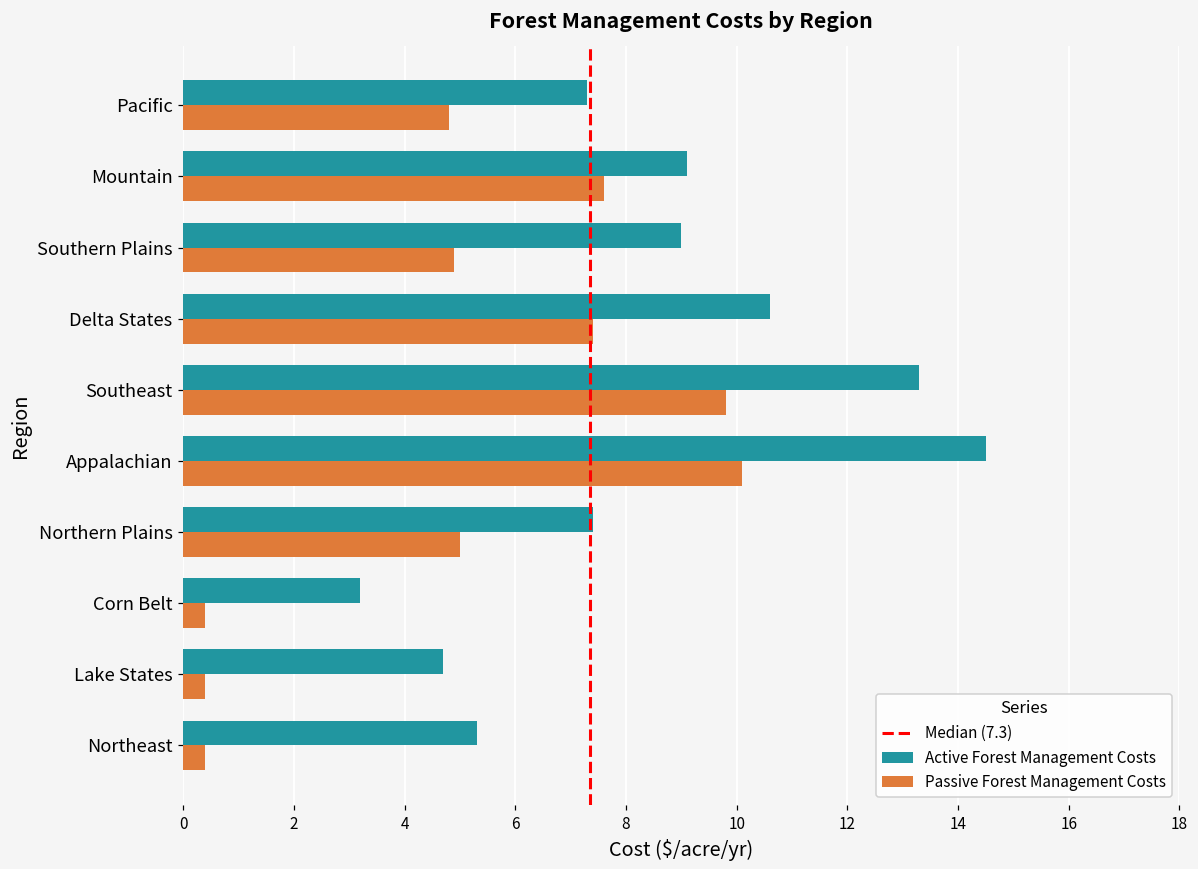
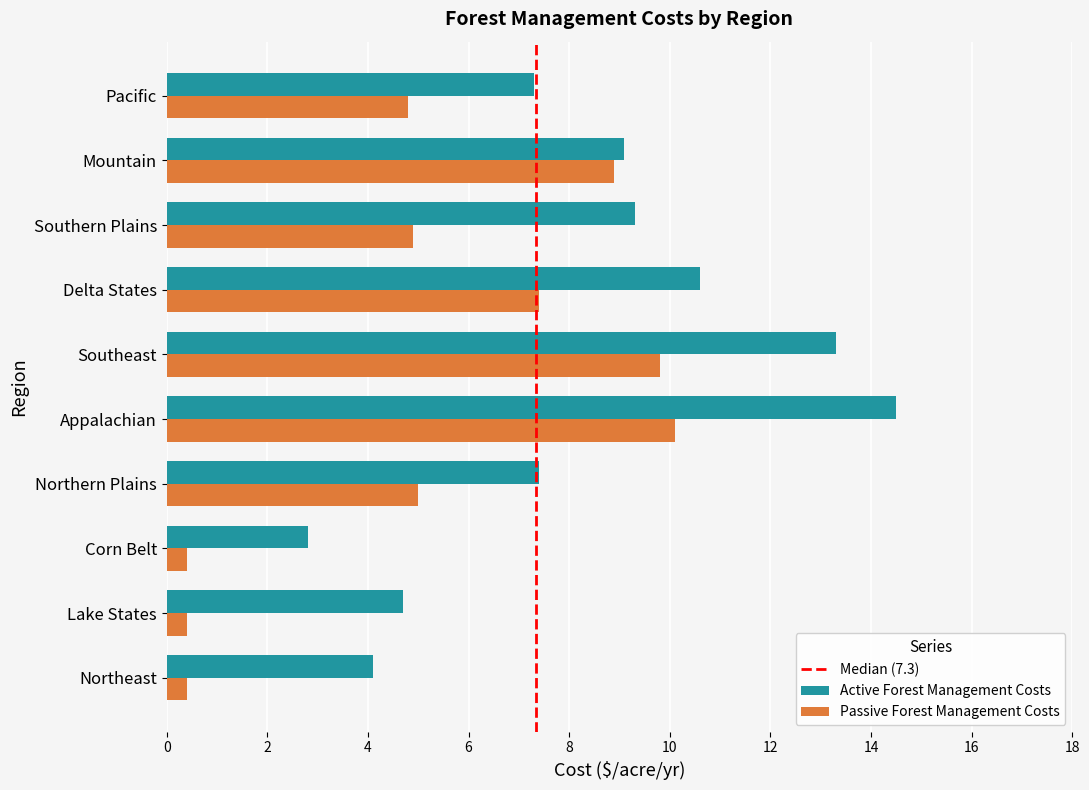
  {
    "Active Forest Management Costs": {
      "Pacific": 7.3,
      "Mountain": 9.1,
-     "Southern Plains": 9.0,
+     "Southern Plains": 9.3,
      "Delta States": 10.6,
      "Southeast": 13.3,
      "Appalachian": 14.5,
      "Northern Plains": 7.4,
-     "Corn Belt": 3.2,
+     "Corn Belt": 2.8,
      "Lake States": 4.7,
-     "Northeast": 5.3
+     "Northeast": 4.1
    },
    "Passive Forest Management Costs": {
      "Pacific": 4.8,
-     "Mountain": 7.6,
+     "Mountain": 8.9,
      "Southern Plains": 4.9,
      "Delta States": 7.4,
      "Southeast": 9.8,
      "Appalachian": 10.1,
      "Northern Plains": 5.0,
      "Corn Belt": 0.4,
      "Lake States": 0.4,
      "Northeast": 0.4
    }
  }
